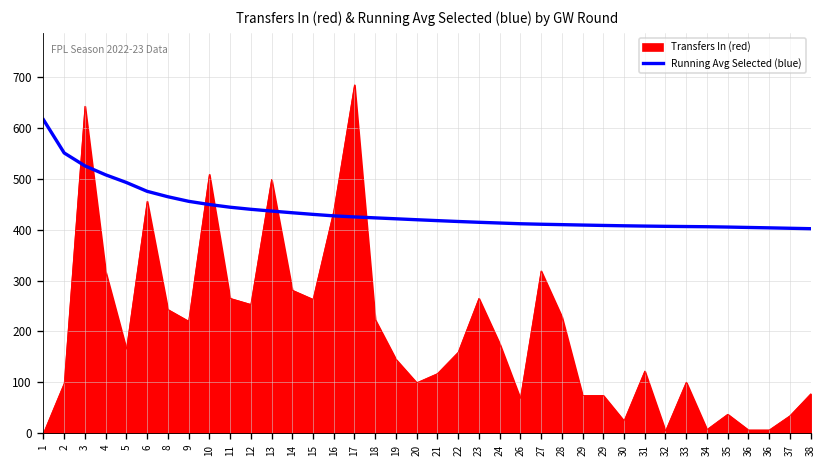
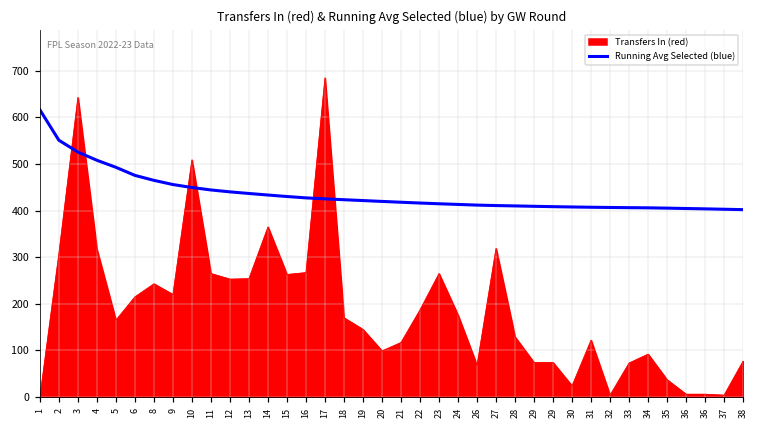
  {
    "Transfers In (red)": {
      "1": 0,
-     "2": 100,
+     "2": 310,
      "3": 640,
      "4": 320,
      "5": 170,
-     "6": 460,
+     "6": 220,
      "8": 240,
      "9": 220,
      "10": 510,
      "11": 270,
      "12": 250,
-     "13": 500,
-     "14": 280,
+     "13": 250,
+     "14": 370,
      "15": 260,
-     "16": 440,
+     "16": 270,
      "17": 690,
-     "18": 220,
+     "18": 170,
      "19": 150,
      "20": 100,
      "21": 120,
-     "22": 160,
+     "22": 190,
      "23": 270,
      "24": 180,
      "26": 70,
      "27": 320,
-     "28": 230,
+     "28": 130,
      "30": 20,
      "31": 120,
      "32": 0,
-     "33": 100,
-     "34": 10,
+     "33": 70,
+     "34": 90,
      "35": 40,
-     "37": 30,
+     "37": 0,
      "38": 80
    },
    "Running Avg Selected (blue)": {
      "1": 620,
      "2": 550,
      "3": 530,
      "4": 510,
      "5": 490,
      "6": 480,
      "8": 470,
      "9": 460,
      "10": 450,
      "11": 440,
      "12": 440,
      "13": 440,
      "14": 430,
      "15": 430,
      "16": 430,
      "17": 430,
      "18": 420,
      "19": 420,
      "20": 420,
      "21": 420,
      "22": 420,
      "23": 410,
      "24": 410,
      "26": 410,
      "27": 410,
      "28": 410,
      "30": 410,
      "31": 410,
      "32": 410,
      "33": 410,
      "34": 410,
      "35": 410,
      "37": 400,
      "38": 400
    }
  }
